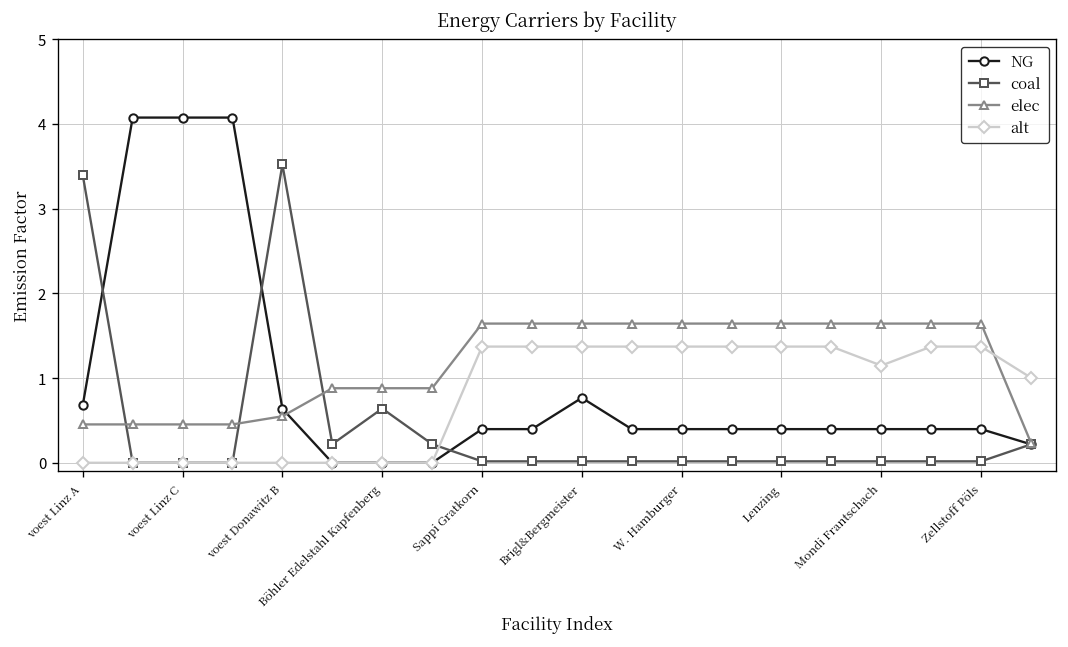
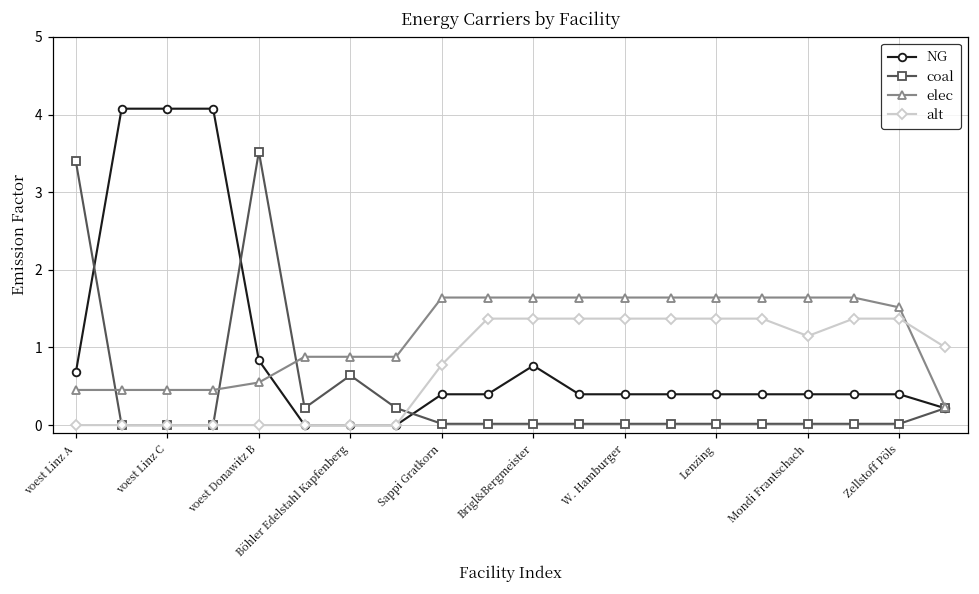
  {
    "NG": {
      "voest Linz A": 0.7,
      "voest Linz C": 4.1,
-     "voest Donawitz B": 0.6,
+     "voest Donawitz B": 0.8,
      "Sappi Gratkorn": 0.4,
      "Brigl&Bergmeister": 0.8,
      "W. Hamburger": 0.4,
      "Lenzing": 0.4,
      "Mondi Frantschach": 0.4,
      "Zellstoff Pöls": 0.4
    },
    "coal": {
      "voest Linz A": 3.4,
      "voest Donawitz B": 3.5,
      "Böhler Edelstahl Kapfenberg": 0.6,
      "Sappi Gratkorn": 0.0,
      "Brigl&Bergmeister": 0.0,
      "W. Hamburger": 0.0,
      "Lenzing": 0.0,
      "Mondi Frantschach": 0.0,
      "Zellstoff Pöls": 0.0
    },
    "elec": {
      "voest Linz A": 0.5,
      "voest Linz C": 0.5,
      "voest Donawitz B": 0.5,
      "Böhler Edelstahl Kapfenberg": 0.9,
      "Sappi Gratkorn": 1.6,
      "Brigl&Bergmeister": 1.6,
      "W. Hamburger": 1.6,
      "Lenzing": 1.6,
      "Mondi Frantschach": 1.6,
-     "Zellstoff Pöls": 1.6
+     "Zellstoff Pöls": 1.5
    },
    "alt": {
      "voest Linz A": 0.0,
      "voest Donawitz B": 0.0,
-     "Sappi Gratkorn": 1.4,
+     "Sappi Gratkorn": 0.8,
      "Brigl&Bergmeister": 1.4,
      "W. Hamburger": 1.4,
      "Lenzing": 1.4,
      "Mondi Frantschach": 1.1,
      "Zellstoff Pöls": 1.4
    }
  }
